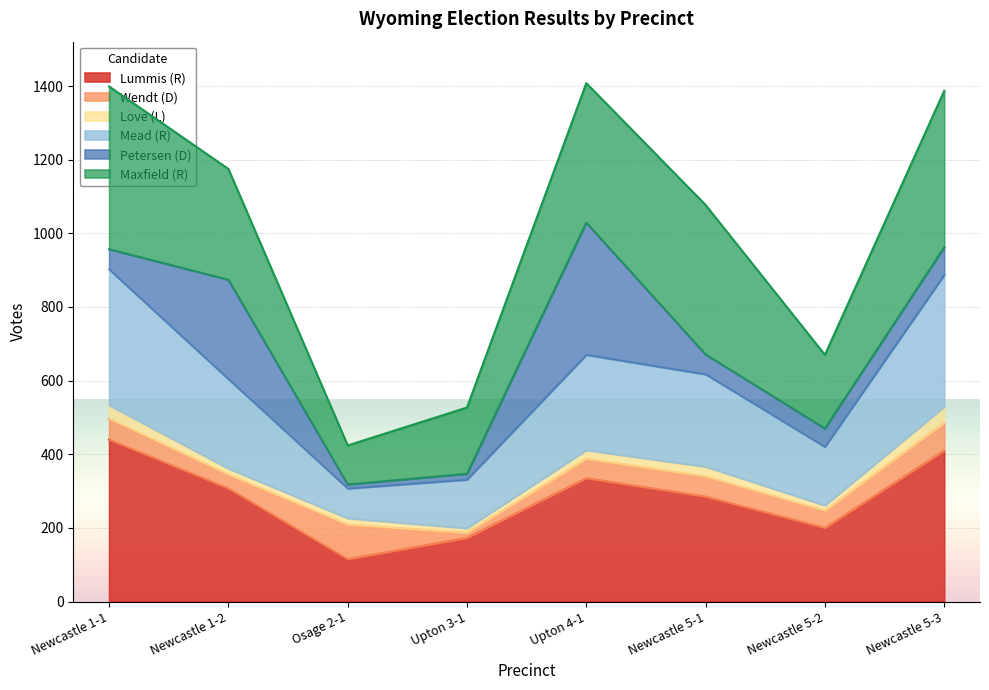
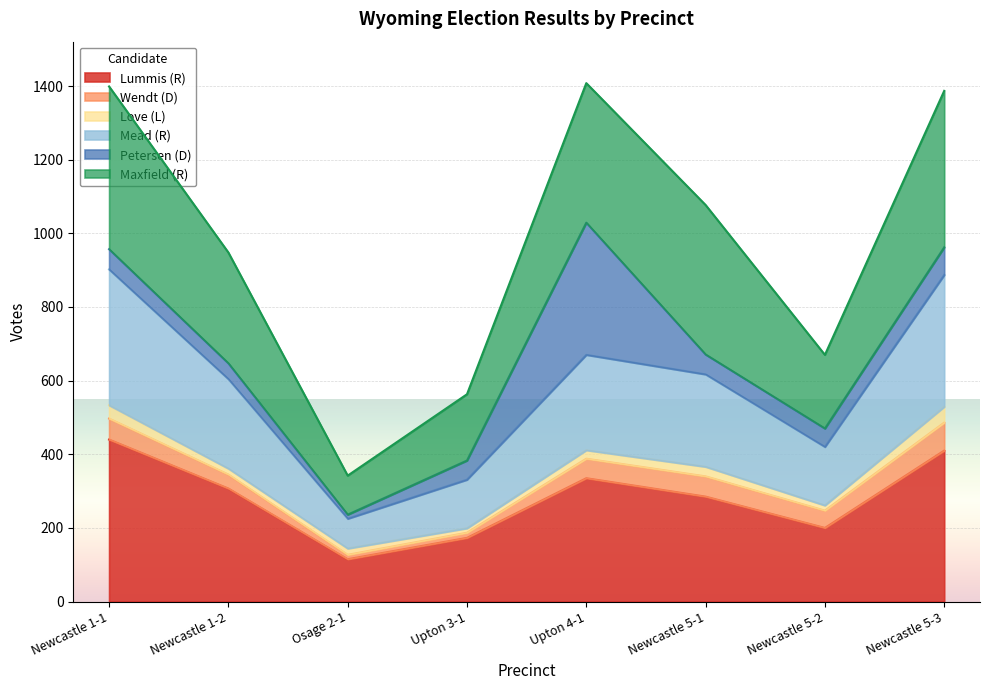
  {
    "Lummis (R)": {
      "Newcastle 1-1": 440,
      "Newcastle 1-2": 310,
      "Osage 2-1": 120,
      "Upton 3-1": 170,
      "Upton 4-1": 340,
      "Newcastle 5-1": 290,
      "Newcastle 5-2": 200,
      "Newcastle 5-3": 410
    },
    "Wendt (D)": {
      "Newcastle 1-1": 60,
      "Newcastle 1-2": 40,
-     "Osage 2-1": 90,
+     "Osage 2-1": 10,
      "Upton 3-1": 10,
      "Upton 4-1": 50,
      "Newcastle 5-1": 60,
      "Newcastle 5-2": 50,
      "Newcastle 5-3": 80
    },
    "Love (L)": {
      "Newcastle 1-1": 40,
      "Newcastle 1-2": 20,
      "Osage 2-1": 20,
      "Upton 3-1": 10,
      "Upton 4-1": 20,
      "Newcastle 5-1": 30,
      "Newcastle 5-2": 10,
      "Newcastle 5-3": 40
    },
    "Mead (R)": {
      "Newcastle 1-1": 370,
      "Newcastle 1-2": 240,
      "Osage 2-1": 80,
      "Upton 3-1": 130,
      "Upton 4-1": 260,
      "Newcastle 5-1": 250,
      "Newcastle 5-2": 160,
      "Newcastle 5-3": 360
    },
    "Petersen (D)": {
      "Newcastle 1-1": 60,
-     "Newcastle 1-2": 270,
+     "Newcastle 1-2": 40,
      "Osage 2-1": 10,
-     "Upton 3-1": 20,
+     "Upton 3-1": 50,
      "Upton 4-1": 360,
      "Newcastle 5-1": 50,
      "Newcastle 5-2": 50,
      "Newcastle 5-3": 80
    },
    "Maxfield (R)": {
      "Newcastle 1-2": 300,
      "Osage 2-1": 110,
      "Upton 3-1": 180,
      "Upton 4-1": 380,
      "Newcastle 5-1": 410,
      "Newcastle 5-2": 200,
      "Newcastle 5-3": 430
    }
  }
